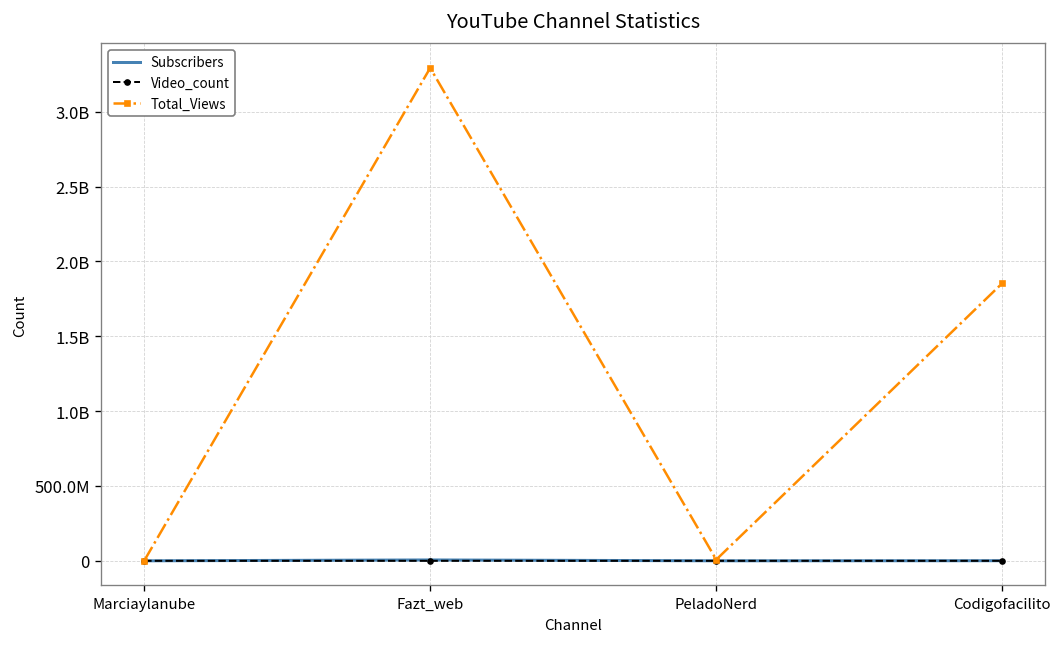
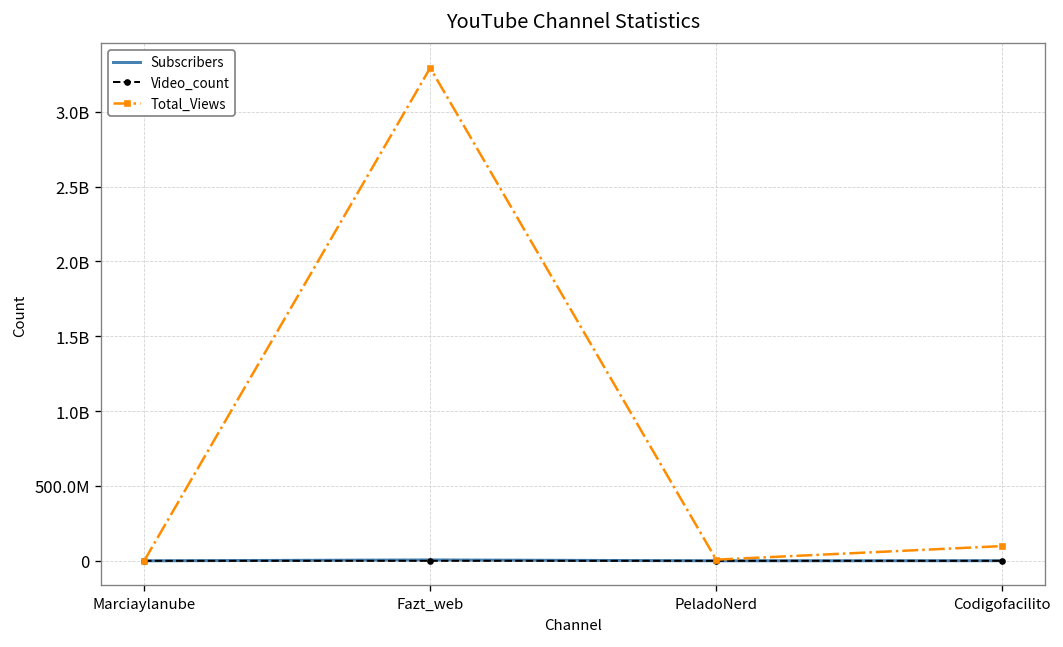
  {
    "Video_count": {
      "Codigofacilito": 0
    },
    "Total_Views": {
      "Fazt_web": 3290000000,
-     "Codigofacilito": 1850000000
+     "Codigofacilito": 100000000
    }
  }
